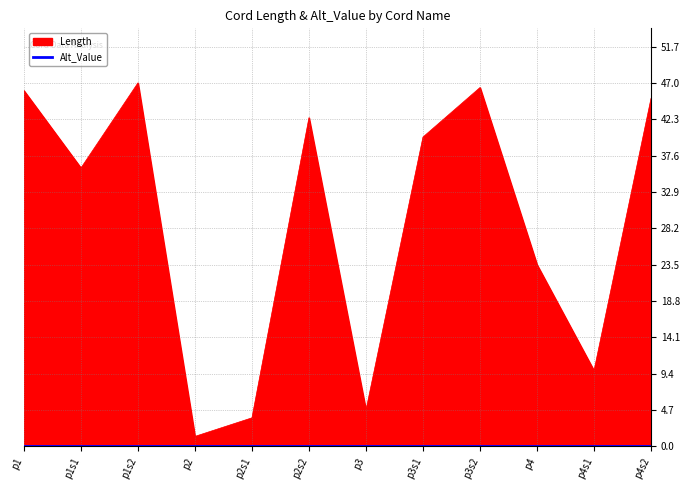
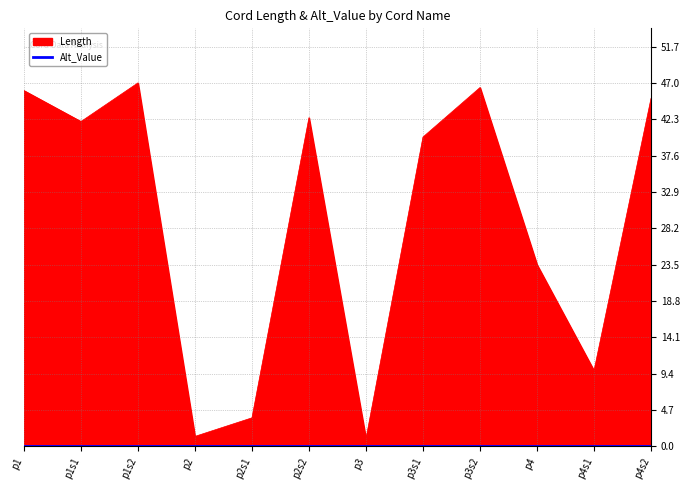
  {
    "Length": {
      "p1": 46,
-     "p1s1": 36,
+     "p1s1": 42,
      "p1s2": 47,
      "p2": 1,
      "p2s1": 4,
      "p2s2": 43,
-     "p3": 5,
+     "p3": 1,
      "p3s1": 40,
      "p3s2": 46,
      "p4": 24,
      "p4s1": 10,
      "p4s2": 45
    },
    "Alt_Value": {
      "p1": 0,
      "p1s1": 0,
      "p1s2": 0,
      "p2": 0,
      "p2s1": 0,
      "p2s2": 0,
      "p3": 0,
      "p3s1": 0,
      "p3s2": 0,
      "p4": 0,
      "p4s1": 0,
      "p4s2": 0
    }
  }
